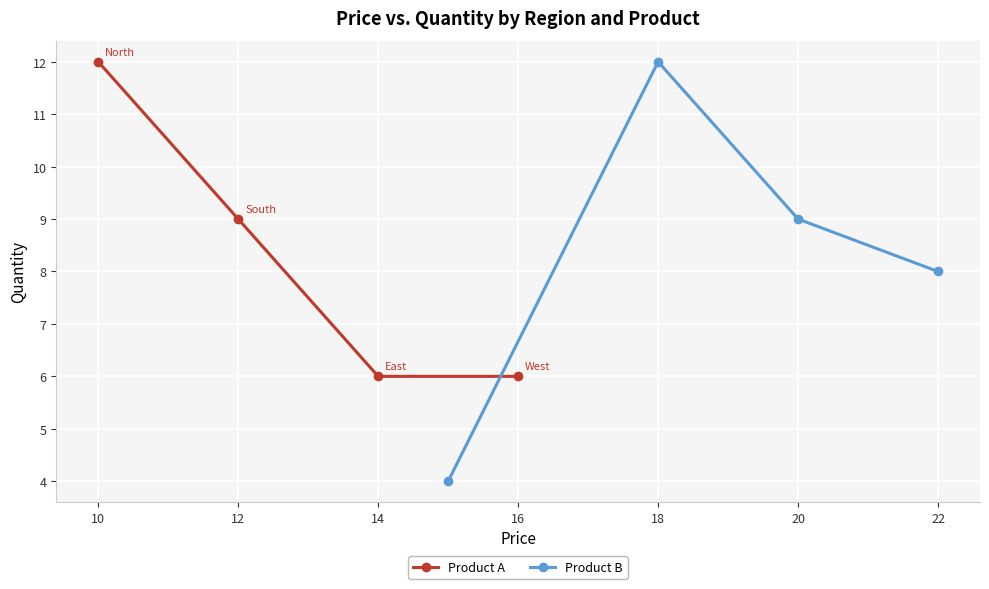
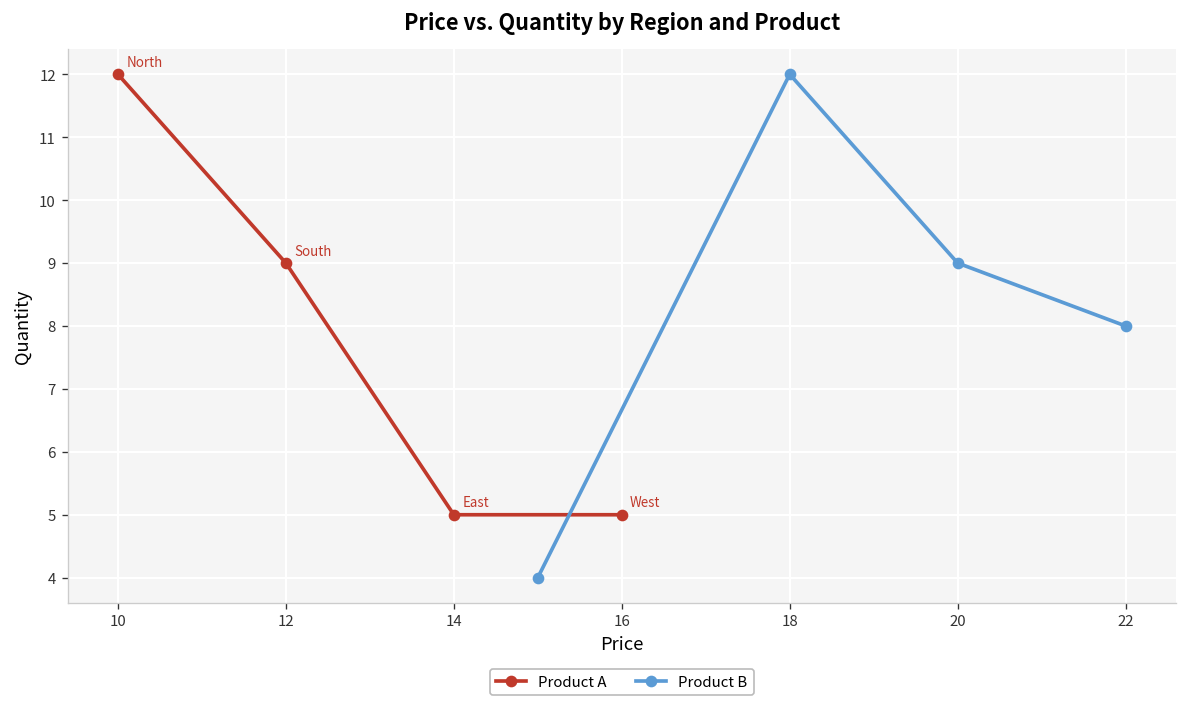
  {
    "Product A": {
      "10": 12,
      "12": 9,
-     "14": 6,
-     "16": 6
+     "14": 5,
+     "16": 5
    },
    "Product B": {
      "18": 12,
      "20": 9,
      "22": 8
    }
  }
